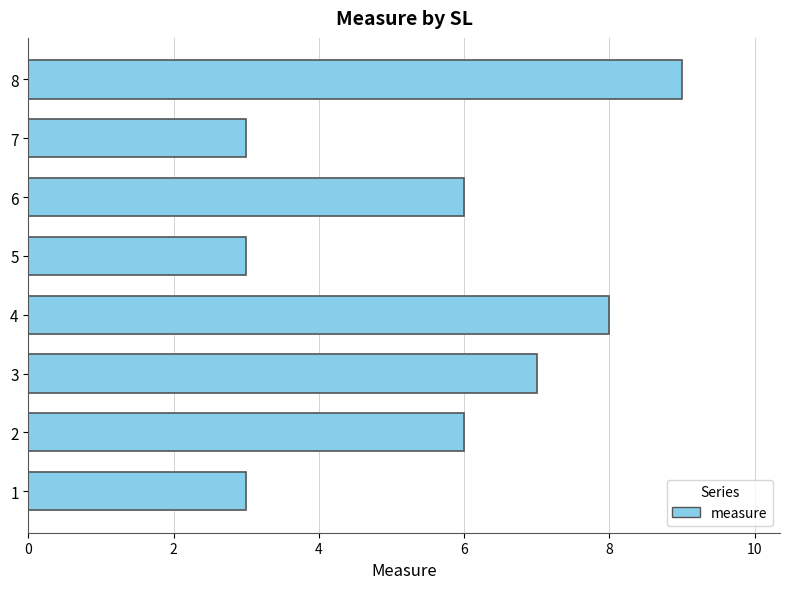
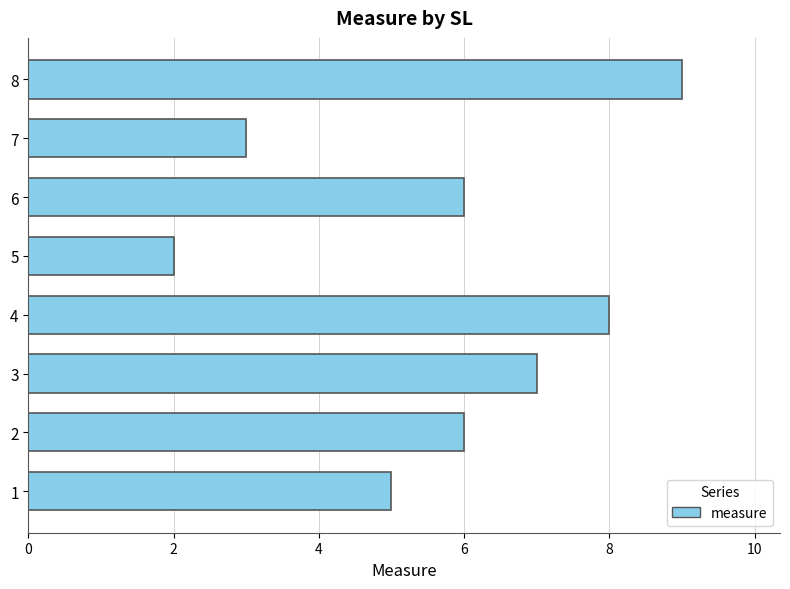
  {
    "8": 9,
    "7": 3,
    "6": 6,
-   "5": 3,
+   "5": 2,
    "4": 8,
    "3": 7,
    "2": 6,
-   "1": 3
+   "1": 5
  }
